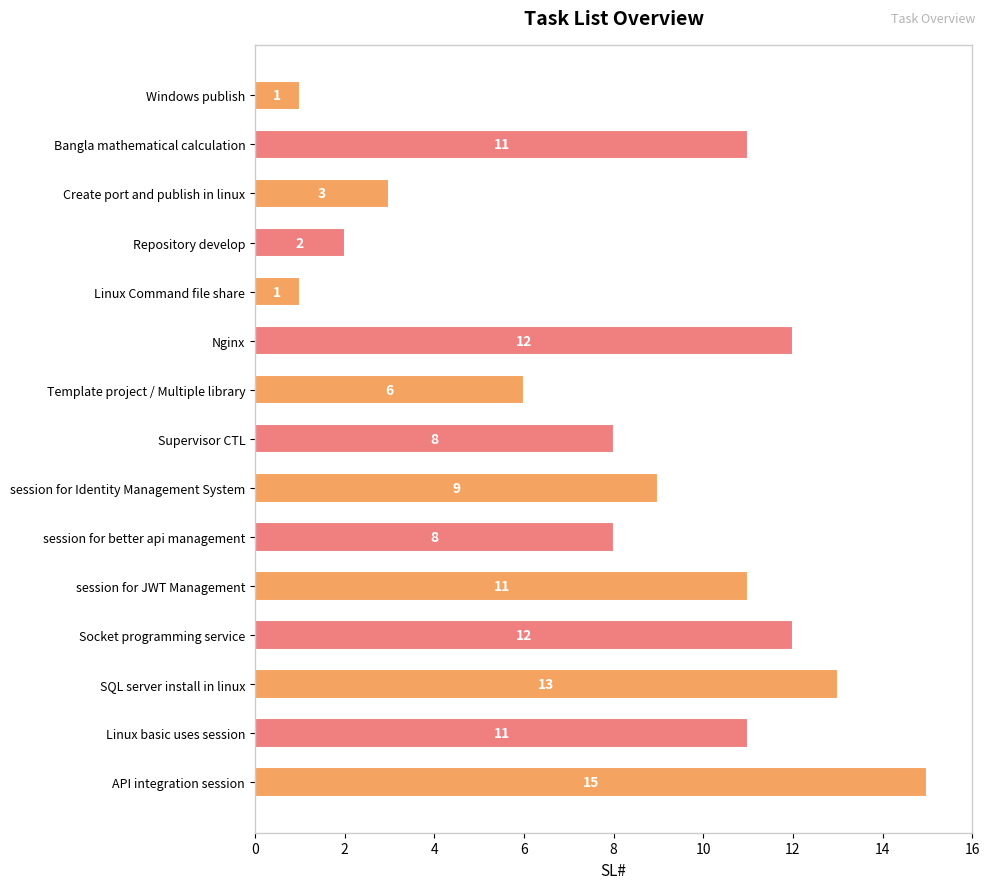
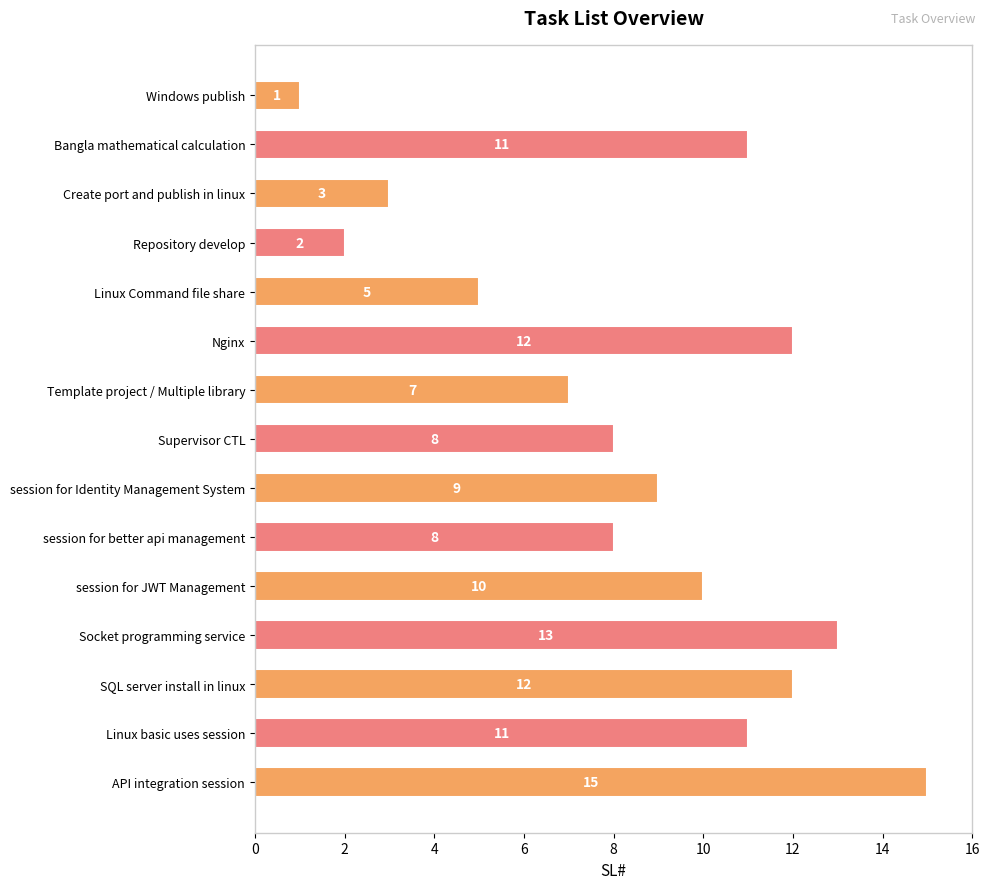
  {
    "Windows publish": 1,
    "Bangla mathematical calculation": 11,
    "Create port and publish in linux": 3,
    "Repository develop": 2,
-   "Linux Command file share": 1,
+   "Linux Command file share": 5,
    "Nginx": 12,
-   "Template project / Multiple library": 6,
+   "Template project / Multiple library": 7,
    "Supervisor CTL": 8,
    "session for Identity Management System": 9,
    "session for better api management": 8,
-   "session for JWT Management": 11,
-   "Socket programming service": 12,
-   "SQL server install in linux": 13,
+   "session for JWT Management": 10,
+   "Socket programming service": 13,
+   "SQL server install in linux": 12,
    "Linux basic uses session": 11,
    "API integration session": 15
  }
